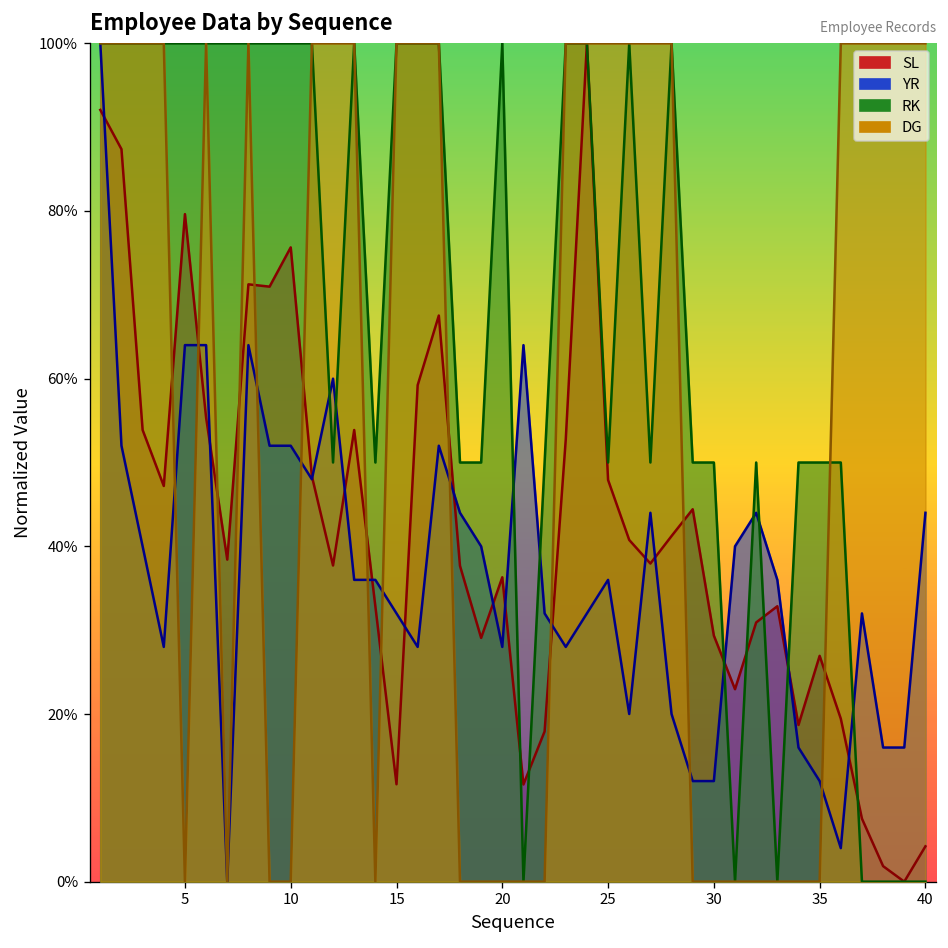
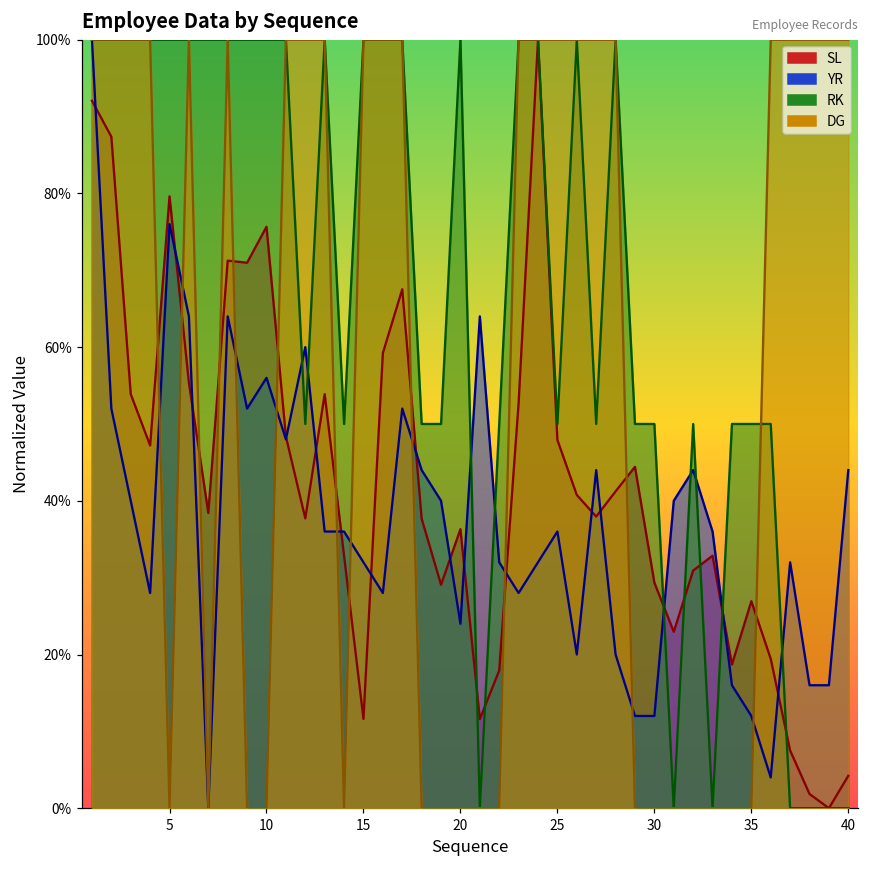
  {
    "SL": {
      "5": "80%",
      "10": "76%",
      "15": "12%",
      "20": "36%",
      "25": "48%",
      "30": "29%",
      "35": "27%",
      "40": "4%"
    },
    "YR": {
-     "5": "64%",
-     "10": "52%",
+     "5": "76%",
+     "10": "56%",
      "15": "32%",
-     "20": "28%",
+     "20": "24%",
      "25": "36%",
      "30": "12%",
      "35": "12%",
      "40": "44%"
    },
    "RK": {
      "5": "100%",
      "10": "100%",
      "20": "100%",
      "25": "50%",
      "30": "50%",
      "35": "50%",
      "40": "0%"
    },
    "DG": {
      "5": "0%",
      "10": "0%",
      "20": "0%",
      "25": "100%",
      "30": "0%",
      "35": "0%",
      "40": "100%"
    }
  }
